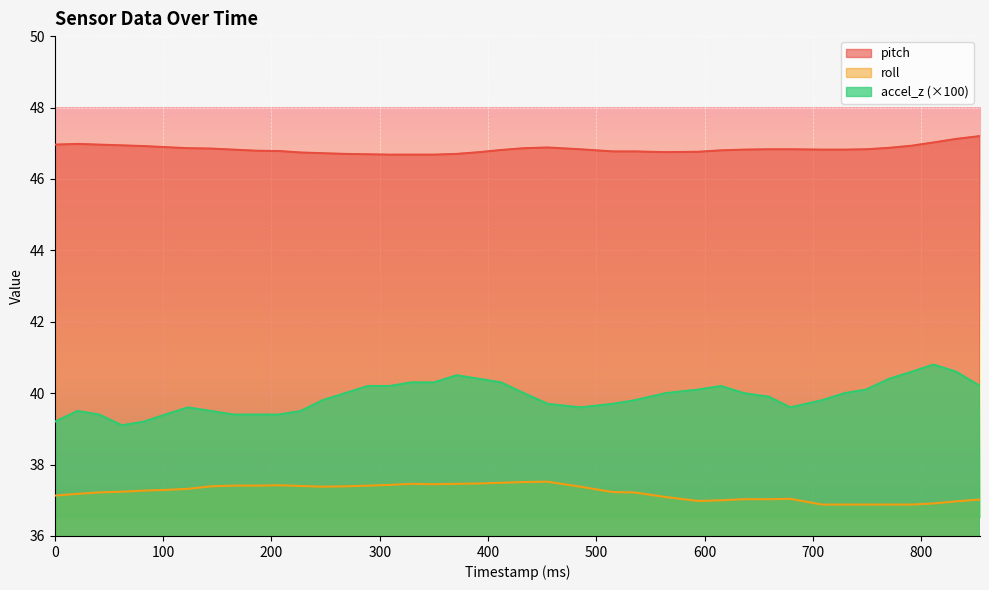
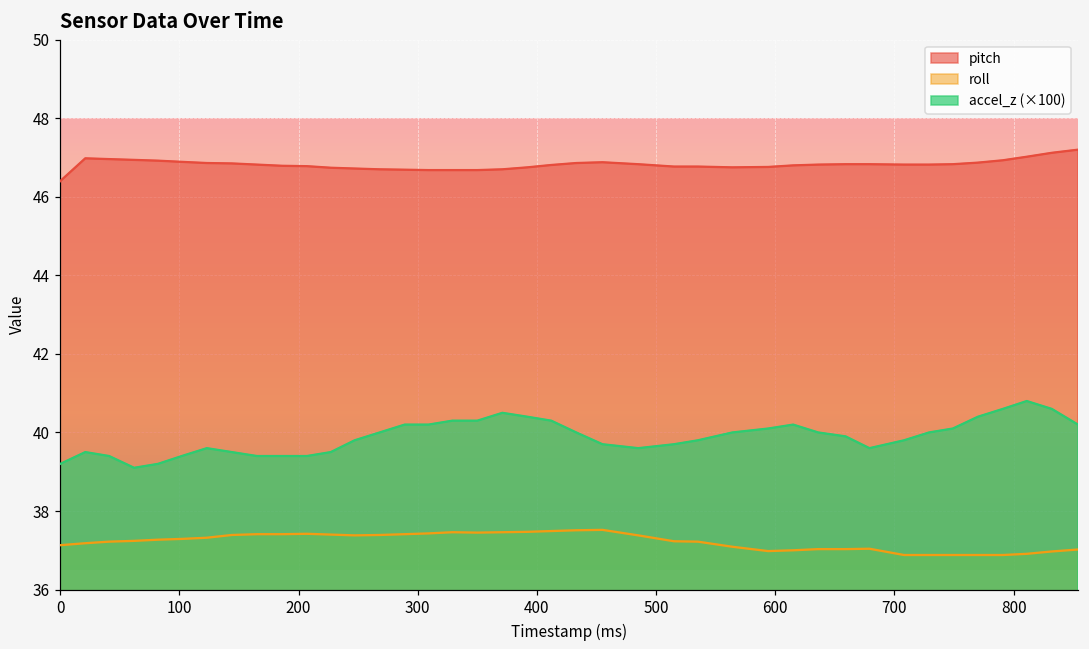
  {
    "pitch": {
-     "0": 47.0
+     "0": 46.4
    },
    "roll": {
      "0": 37.1
    },
    "accel_z (×100)": {
      "0": 39.2
    }
  }
